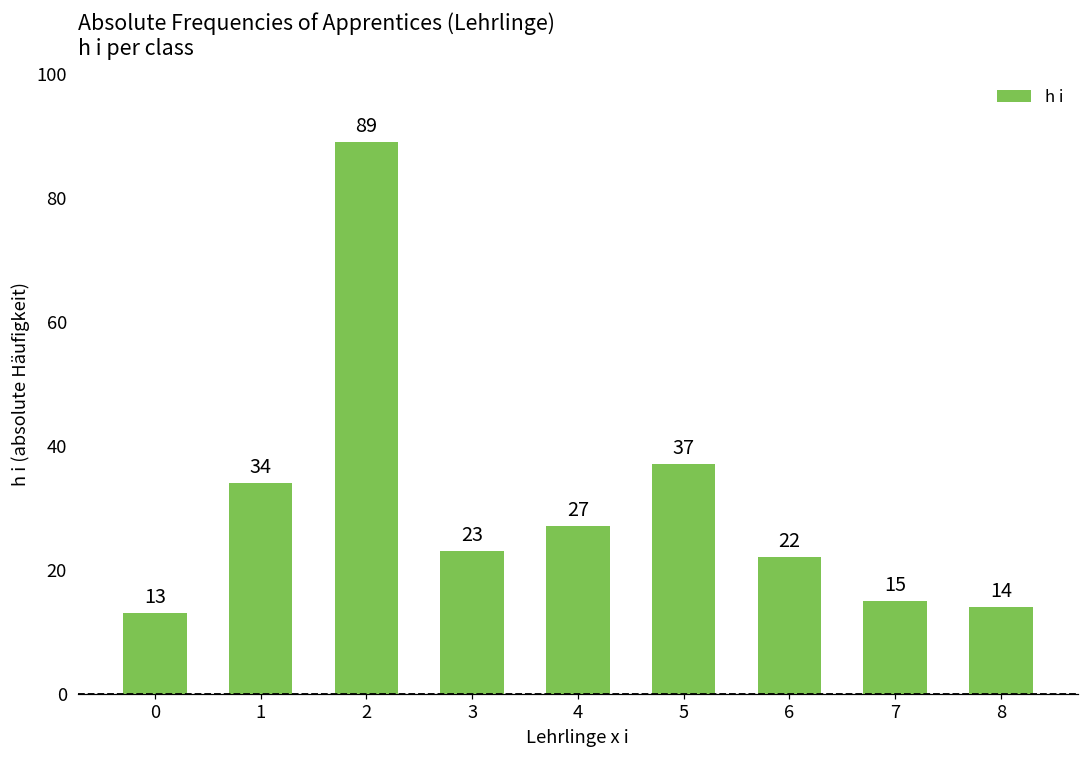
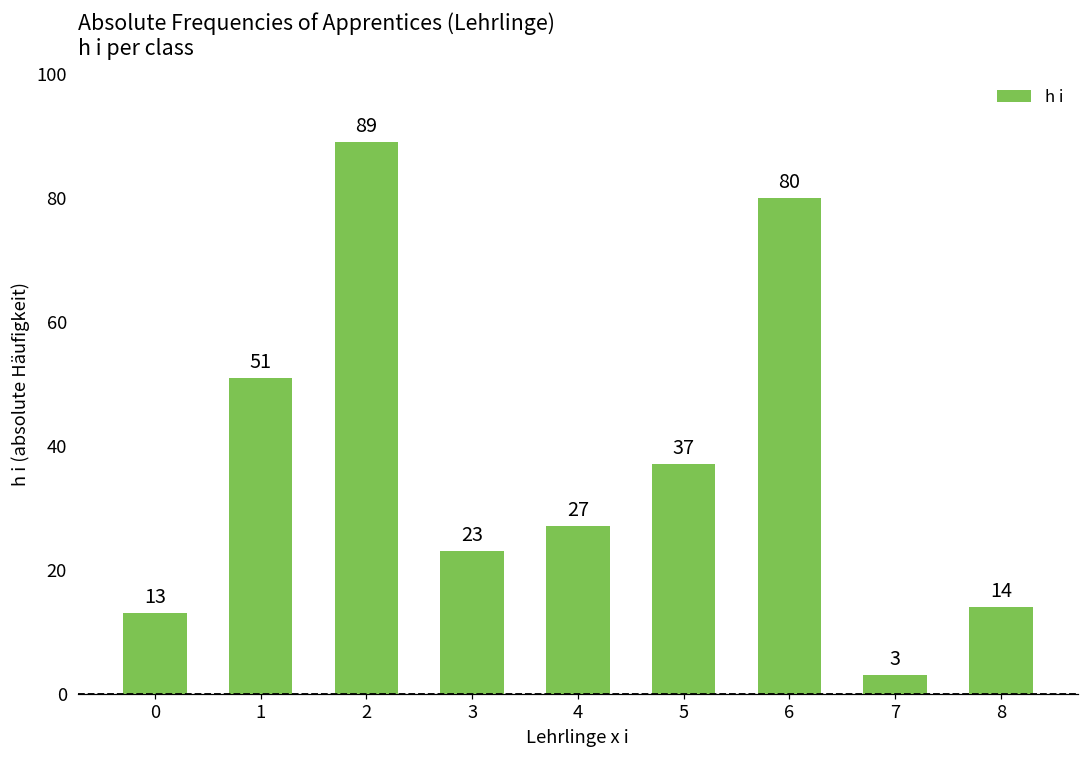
  {
    "0": 13,
-   "1": 34,
+   "1": 51,
    "2": 89,
    "3": 23,
    "4": 27,
    "5": 37,
-   "6": 22,
-   "7": 15,
+   "6": 80,
+   "7": 3,
    "8": 14
  }
